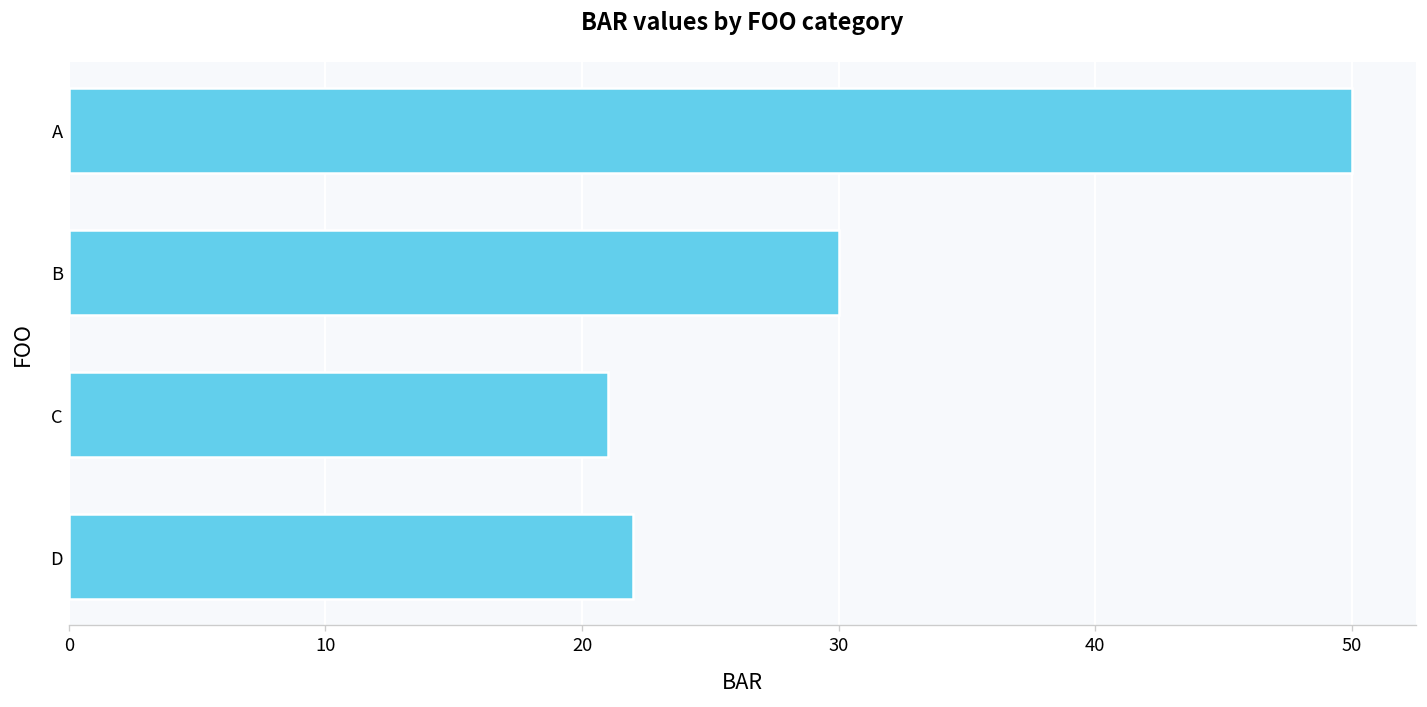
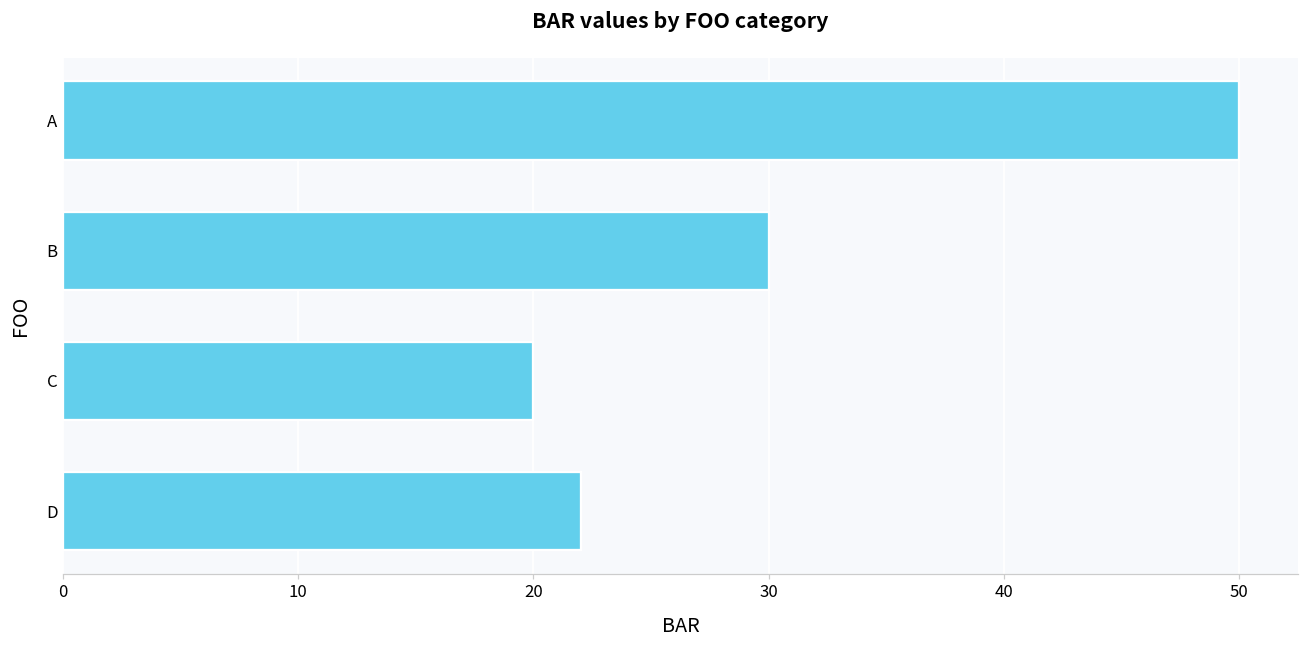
  {
    "A": 50,
    "B": 30,
-   "C": 21,
+   "C": 20,
    "D": 22
  }
